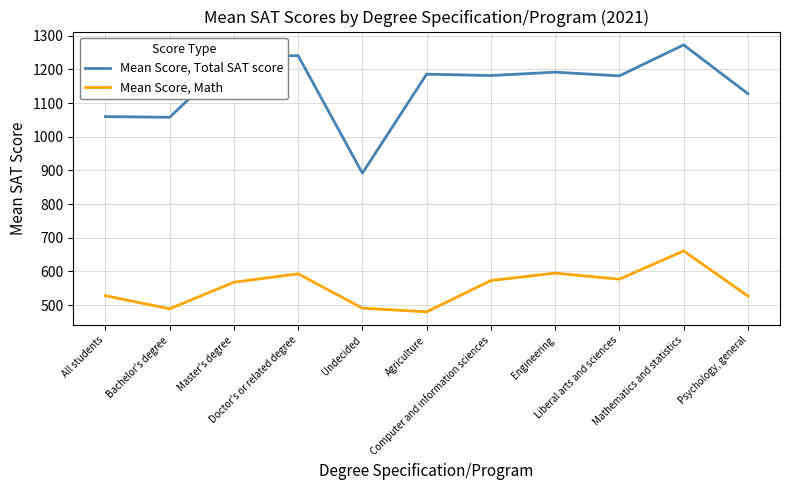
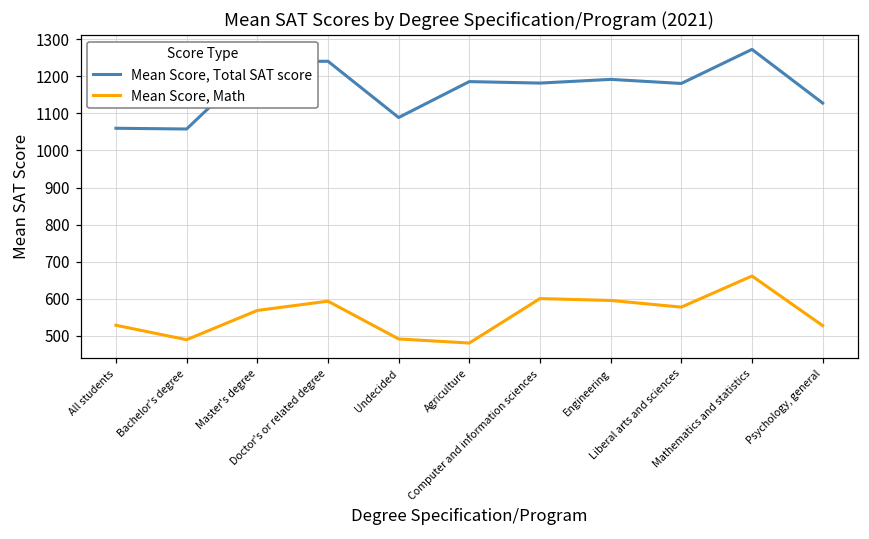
  {
    "Mean Score, Total SAT score": {
      "All students": 1060,
      "Bachelor's degree": 1060,
      "Doctor's or related degree": 1240,
-     "Undecided": 890,
+     "Undecided": 1090,
      "Agriculture": 1190,
      "Computer and information sciences": 1180,
      "Engineering": 1190,
      "Liberal arts and sciences": 1180,
      "Mathematics and statistics": 1270,
      "Psychology, general": 1130
    },
    "Mean Score, Math": {
      "All students": 530,
      "Bachelor's degree": 490,
      "Master's degree": 570,
      "Doctor's or related degree": 590,
      "Undecided": 490,
      "Agriculture": 480,
-     "Computer and information sciences": 570,
+     "Computer and information sciences": 600,
      "Engineering": 600,
      "Liberal arts and sciences": 580,
      "Mathematics and statistics": 660,
      "Psychology, general": 530
    }
  }
